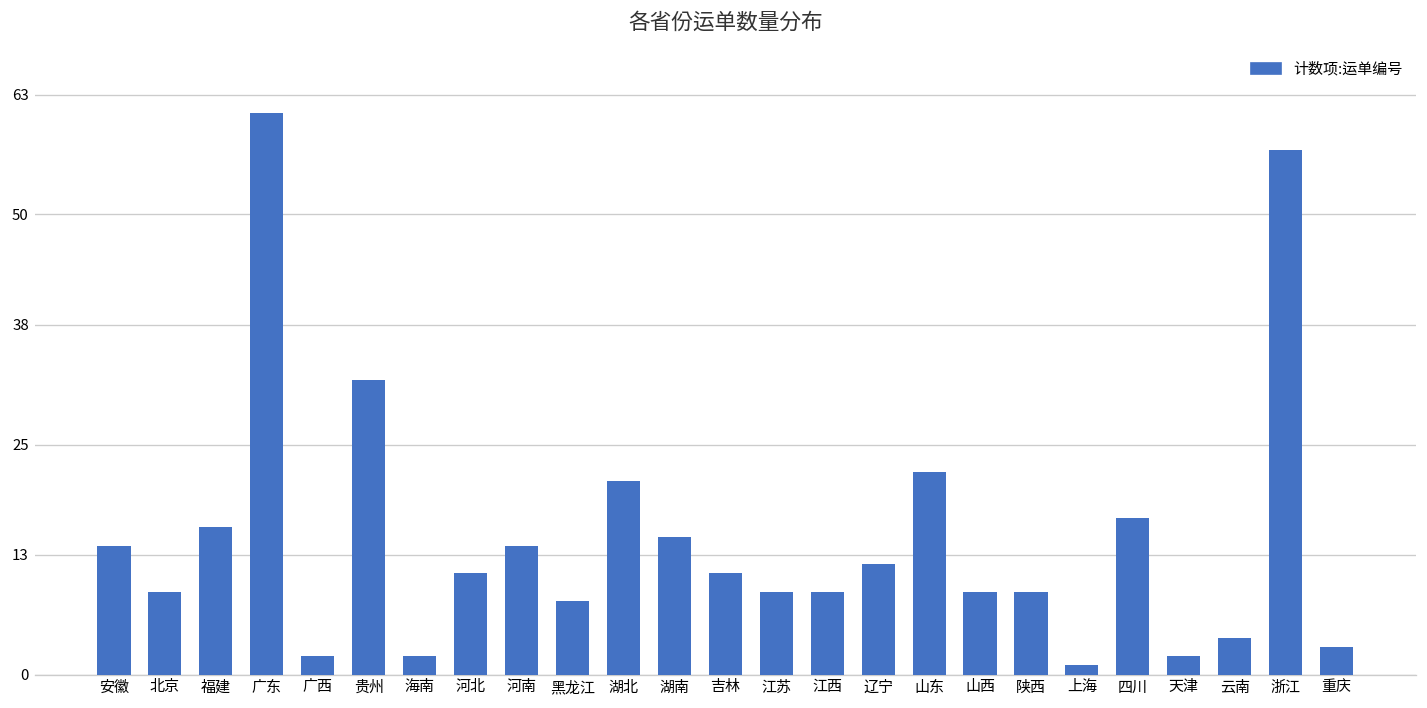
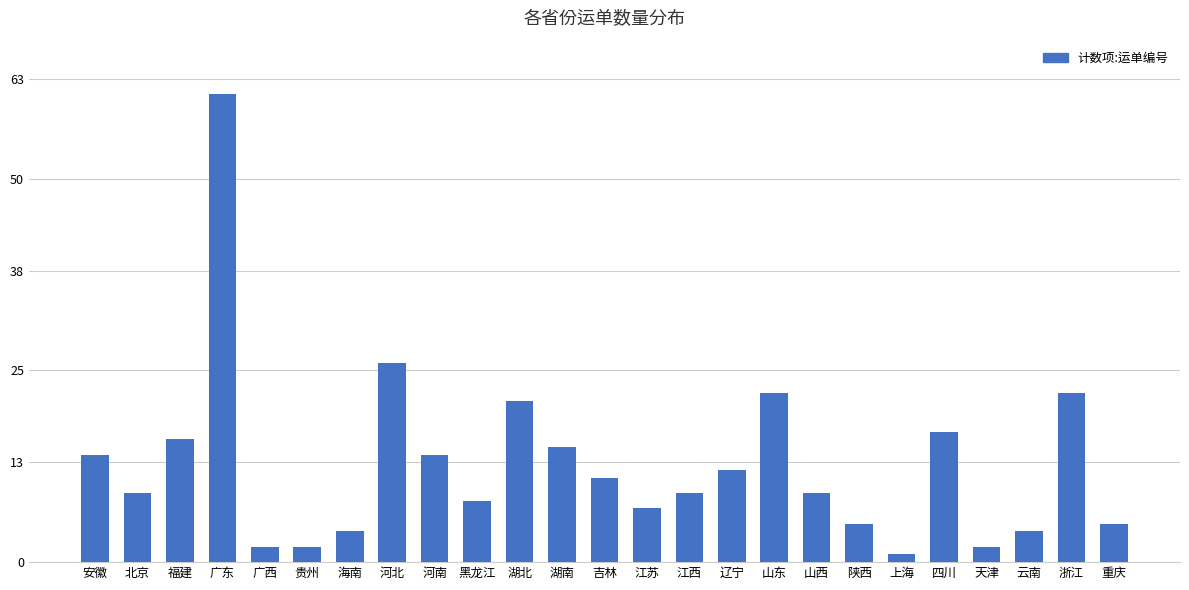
  {
    "安徽": 14,
    "北京": 9,
    "福建": 16,
    "广东": 61,
    "广西": 2,
-   "贵州": 32,
-   "海南": 2,
-   "河北": 11,
+   "贵州": 2,
+   "海南": 4,
+   "河北": 26,
    "河南": 14,
    "黑龙江": 8,
    "湖北": 21,
    "湖南": 15,
    "吉林": 11,
-   "江苏": 9,
+   "江苏": 7,
    "江西": 9,
    "辽宁": 12,
    "山东": 22,
    "山西": 9,
-   "陕西": 9,
+   "陕西": 5,
    "上海": 1,
    "四川": 17,
    "天津": 2,
    "云南": 4,
-   "浙江": 57,
-   "重庆": 3
+   "浙江": 22,
+   "重庆": 5
  }
